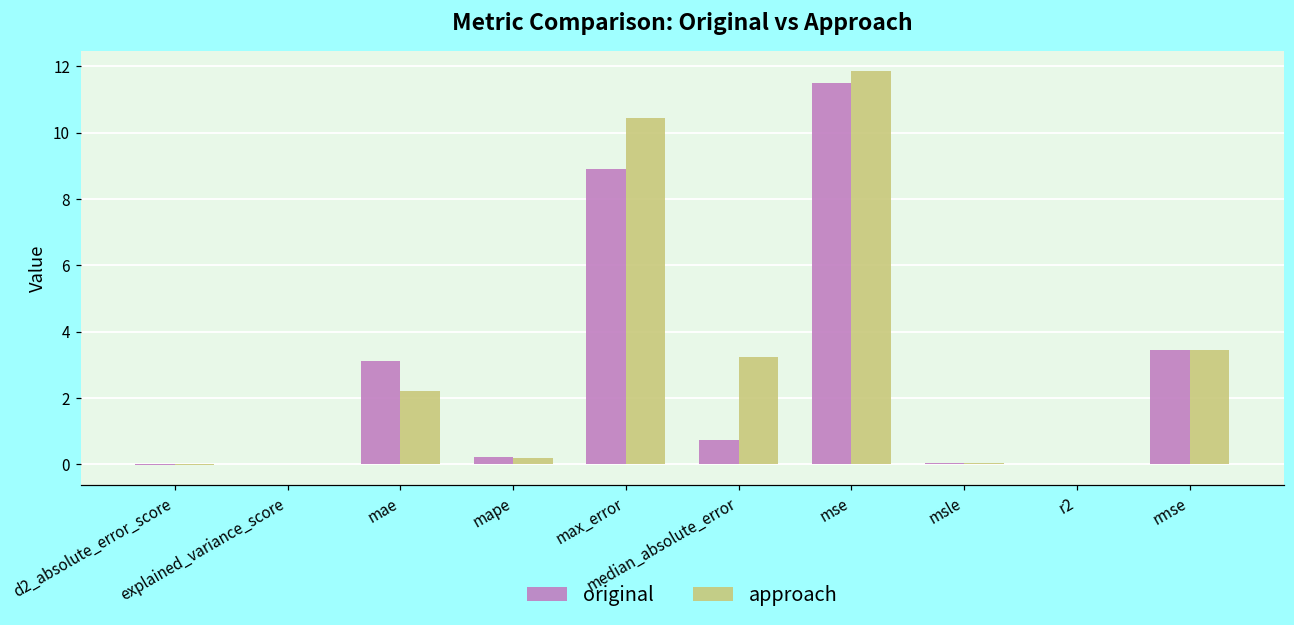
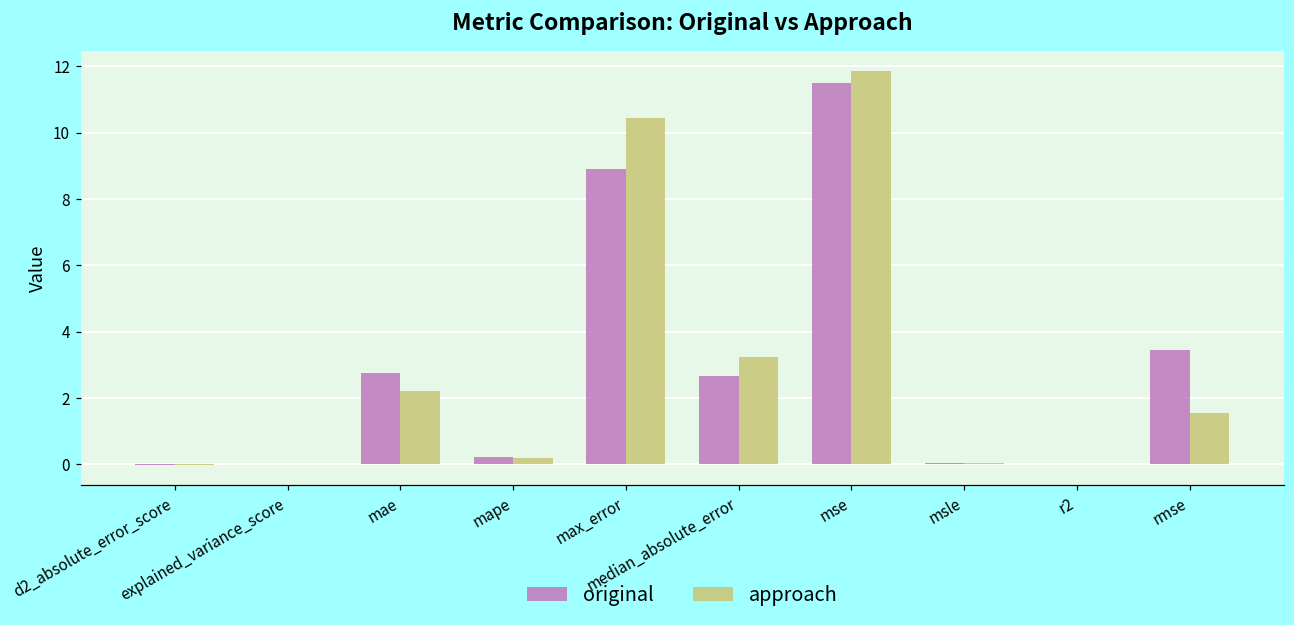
  {
    "original": {
-     "mae": 3.1,
+     "mae": 2.8,
      "mape": 0.2,
      "max_error": 8.9,
-     "median_absolute_error": 0.7,
+     "median_absolute_error": 2.7,
      "mse": 11.5,
      "rmse": 3.4
    },
    "approach": {
      "mae": 2.2,
      "mape": 0.2,
      "max_error": 10.4,
      "median_absolute_error": 3.2,
      "mse": 11.9,
-     "rmse": 3.4
+     "rmse": 1.5
    }
  }
